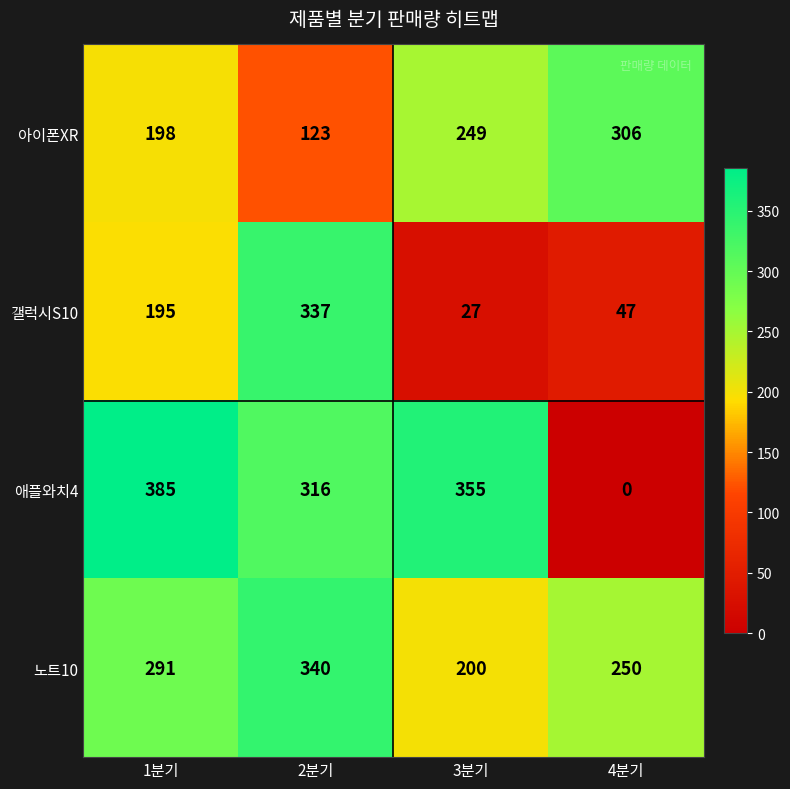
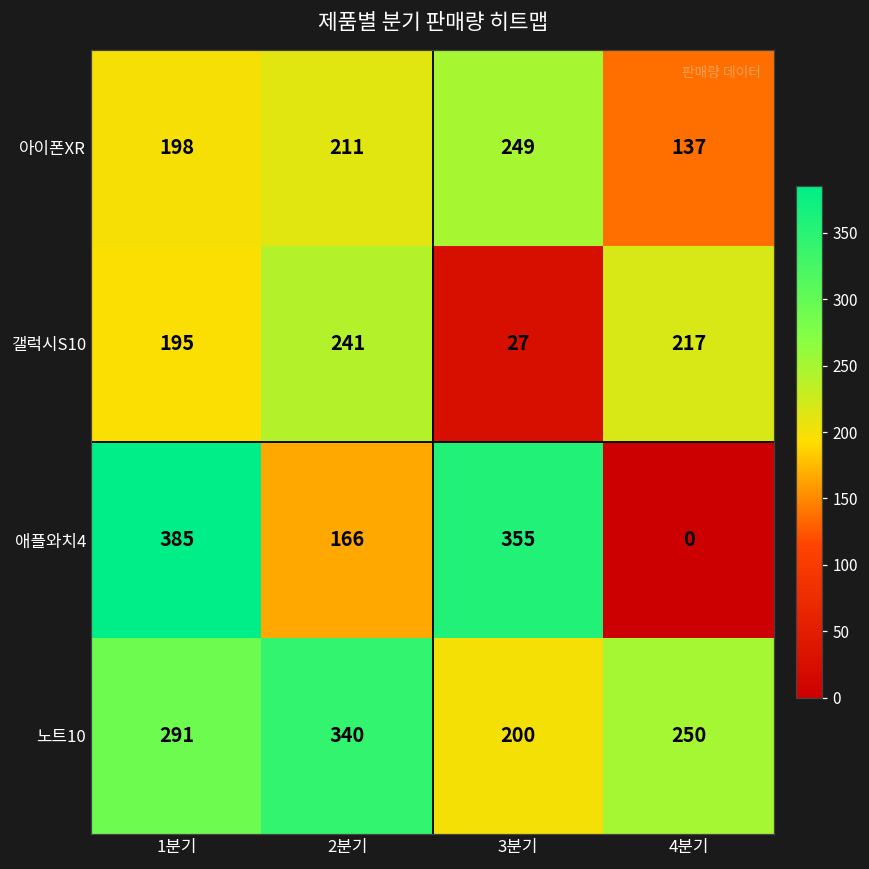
  {
    "아이폰XR": {
      "1분기": 198,
-     "2분기": 123,
+     "2분기": 211,
      "3분기": 249,
-     "4분기": 306
+     "4분기": 137
    },
    "갤럭시S10": {
      "1분기": 195,
-     "2분기": 337,
+     "2분기": 241,
      "3분기": 27,
-     "4분기": 47
+     "4분기": 217
    },
    "애플와치4": {
      "1분기": 385,
-     "2분기": 316,
+     "2분기": 166,
      "3분기": 355,
      "4분기": 0
    },
    "노트10": {
      "1분기": 291,
      "2분기": 340,
      "3분기": 200,
      "4분기": 250
    }
  }
